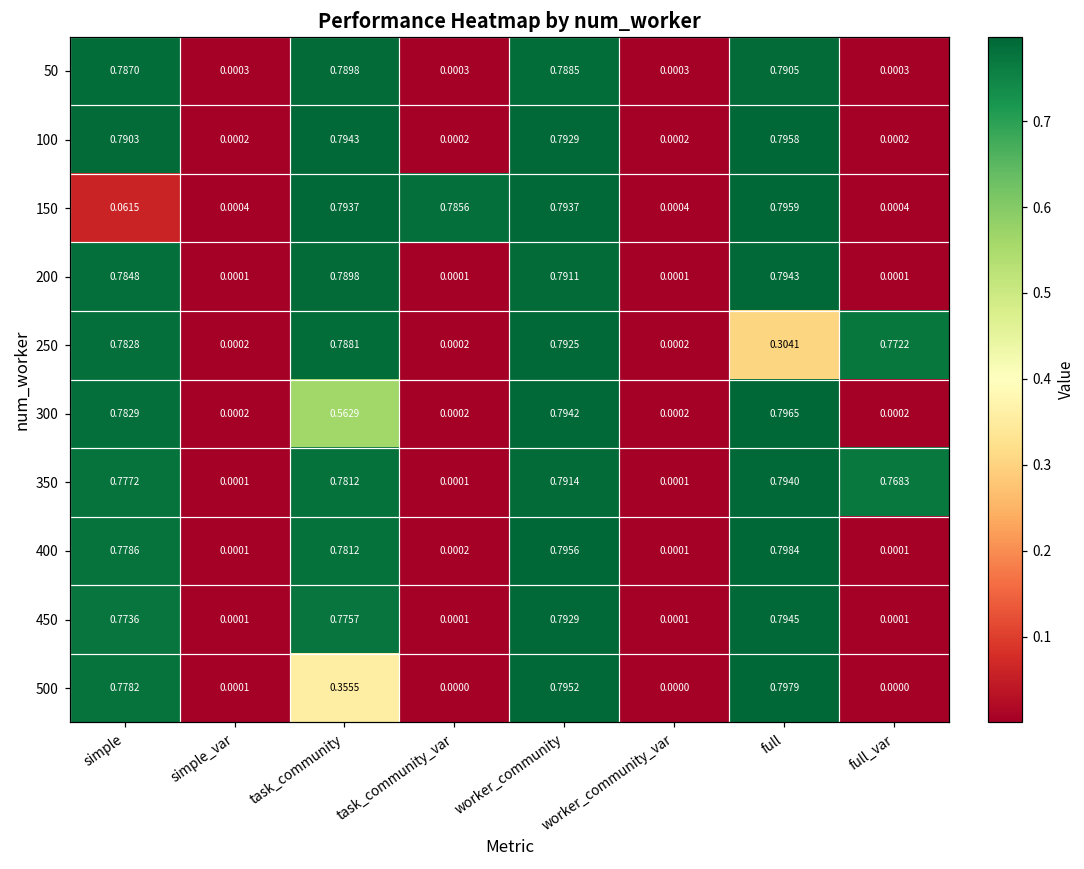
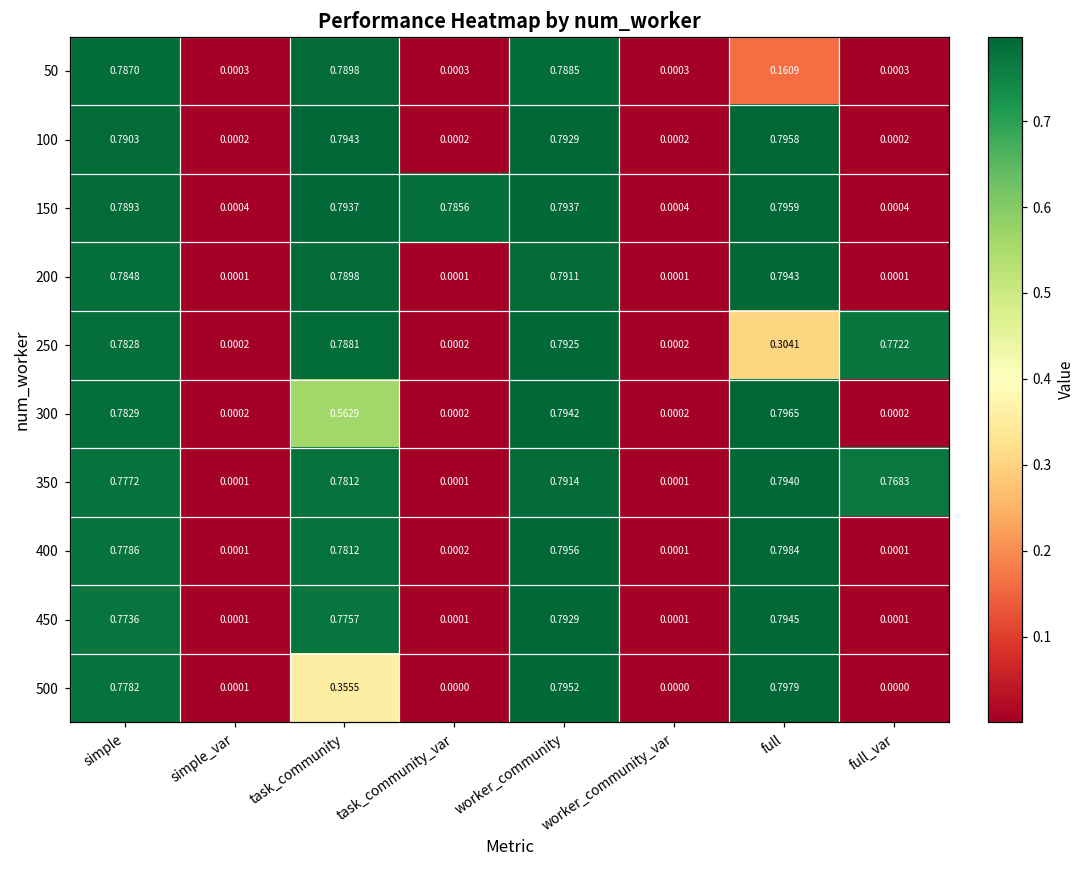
  {
    "50": {
      "simple": 0.7870,
      "simple_var": 0.0003,
      "task_community": 0.7898,
      "task_community_var": 0.0003,
      "worker_community": 0.7885,
      "worker_community_var": 0.0003,
-     "full": 0.7905,
+     "full": 0.1609,
      "full_var": 0.0003
    },
    "100": {
      "simple": 0.7903,
      "simple_var": 0.0002,
      "task_community": 0.7943,
      "task_community_var": 0.0002,
      "worker_community": 0.7929,
      "worker_community_var": 0.0002,
      "full": 0.7958,
      "full_var": 0.0002
    },
    "150": {
-     "simple": 0.0615,
+     "simple": 0.7893,
      "simple_var": 0.0004,
      "task_community": 0.7937,
      "task_community_var": 0.7856,
      "worker_community": 0.7937,
      "worker_community_var": 0.0004,
      "full": 0.7959,
      "full_var": 0.0004
    },
    "200": {
      "simple": 0.7848,
      "simple_var": 0.0001,
      "task_community": 0.7898,
      "task_community_var": 0.0001,
      "worker_community": 0.7911,
      "worker_community_var": 0.0001,
      "full": 0.7943,
      "full_var": 0.0001
    },
    "250": {
      "simple": 0.7828,
      "simple_var": 0.0002,
      "task_community": 0.7881,
      "task_community_var": 0.0002,
      "worker_community": 0.7925,
      "worker_community_var": 0.0002,
      "full": 0.3041,
      "full_var": 0.7722
    },
    "300": {
      "simple": 0.7829,
      "simple_var": 0.0002,
      "task_community": 0.5629,
      "task_community_var": 0.0002,
      "worker_community": 0.7942,
      "worker_community_var": 0.0002,
      "full": 0.7965,
      "full_var": 0.0002
    },
    "350": {
      "simple": 0.7772,
      "simple_var": 0.0001,
      "task_community": 0.7812,
      "task_community_var": 0.0001,
      "worker_community": 0.7914,
      "worker_community_var": 0.0001,
      "full": 0.7940,
      "full_var": 0.7683
    },
    "400": {
      "simple": 0.7786,
      "simple_var": 0.0001,
      "task_community": 0.7812,
      "task_community_var": 0.0002,
      "worker_community": 0.7956,
      "worker_community_var": 0.0001,
      "full": 0.7984,
      "full_var": 0.0001
    },
    "450": {
      "simple": 0.7736,
      "simple_var": 0.0001,
      "task_community": 0.7757,
      "task_community_var": 0.0001,
      "worker_community": 0.7929,
      "worker_community_var": 0.0001,
      "full": 0.7945,
      "full_var": 0.0001
    },
    "500": {
      "simple": 0.7782,
      "simple_var": 0.0001,
      "task_community": 0.3555,
      "task_community_var": 0.0000,
      "worker_community": 0.7952,
      "worker_community_var": 0.0000,
      "full": 0.7979,
      "full_var": 0.0000
    }
  }
